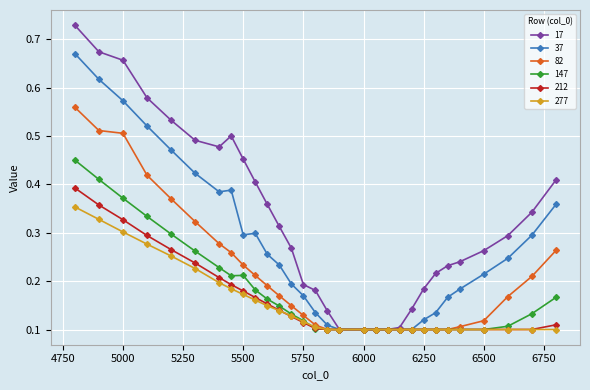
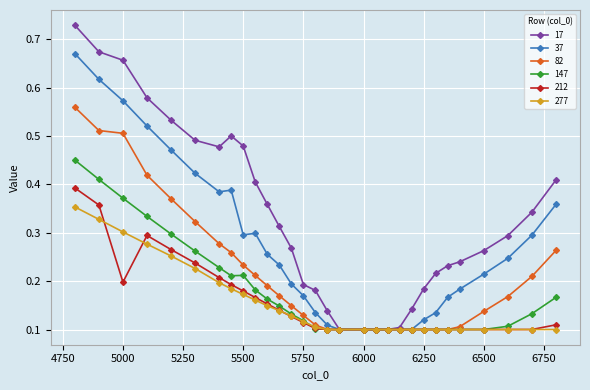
  {
    "17": {
      "5000": 0.66,
-     "5500": 0.45,
+     "5500": 0.48,
      "5750": 0.19,
      "6250": 0.18,
      "6500": 0.26
    },
    "37": {
      "5000": 0.57,
      "5500": 0.30,
      "5750": 0.17,
      "6250": 0.12,
      "6500": 0.21
    },
    "82": {
      "5000": 0.51,
      "5500": 0.23,
      "5750": 0.13,
-     "6500": 0.12
+     "6500": 0.14
    },
    "147": {
      "5000": 0.37,
      "5500": 0.21
    },
    "212": {
-     "5000": 0.33,
+     "5000": 0.20,
      "5500": 0.18
    },
    "277": {
      "5000": 0.30,
      "5500": 0.17
    }
  }
